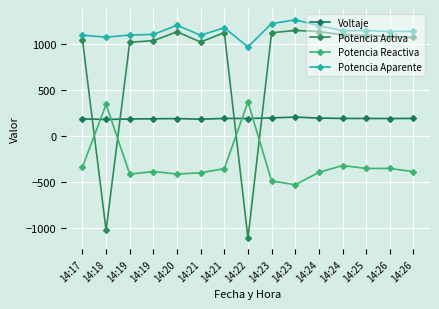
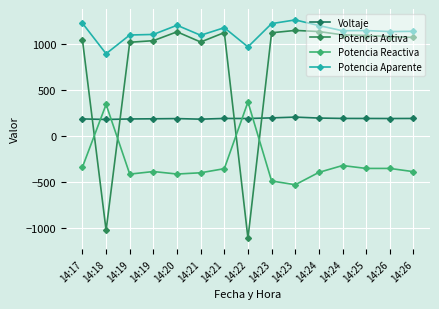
  {
    "Potencia Aparente": {
-     "14:17": 1100,
-     "14:18": 1100,
+     "14:17": 1200,
+     "14:18": 900,
      "14:20": 1200,
      "14:22": 1000
    }
  }
